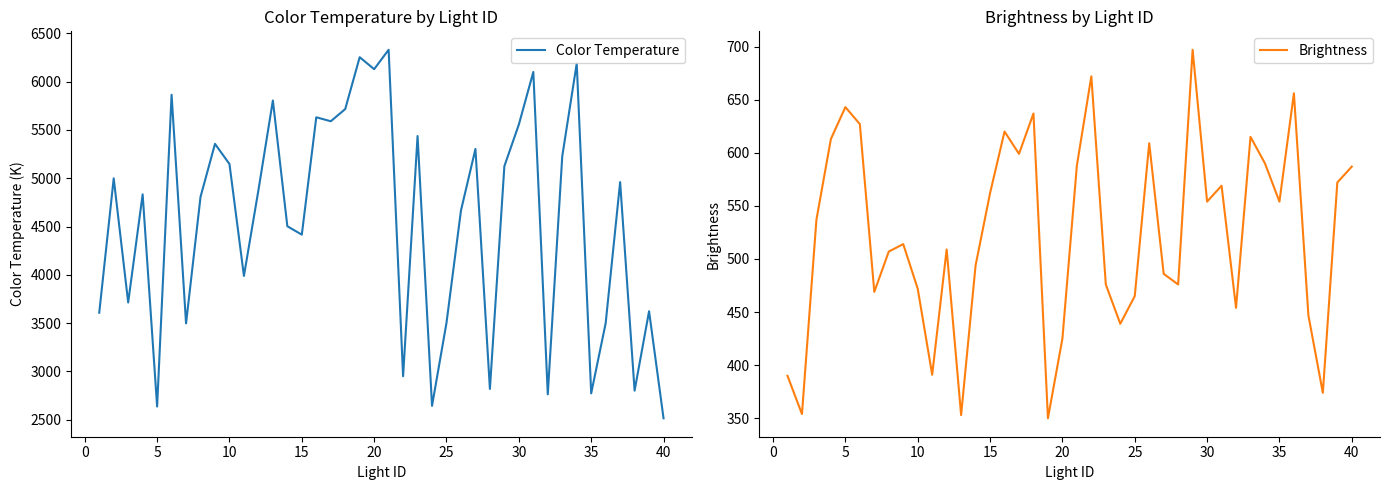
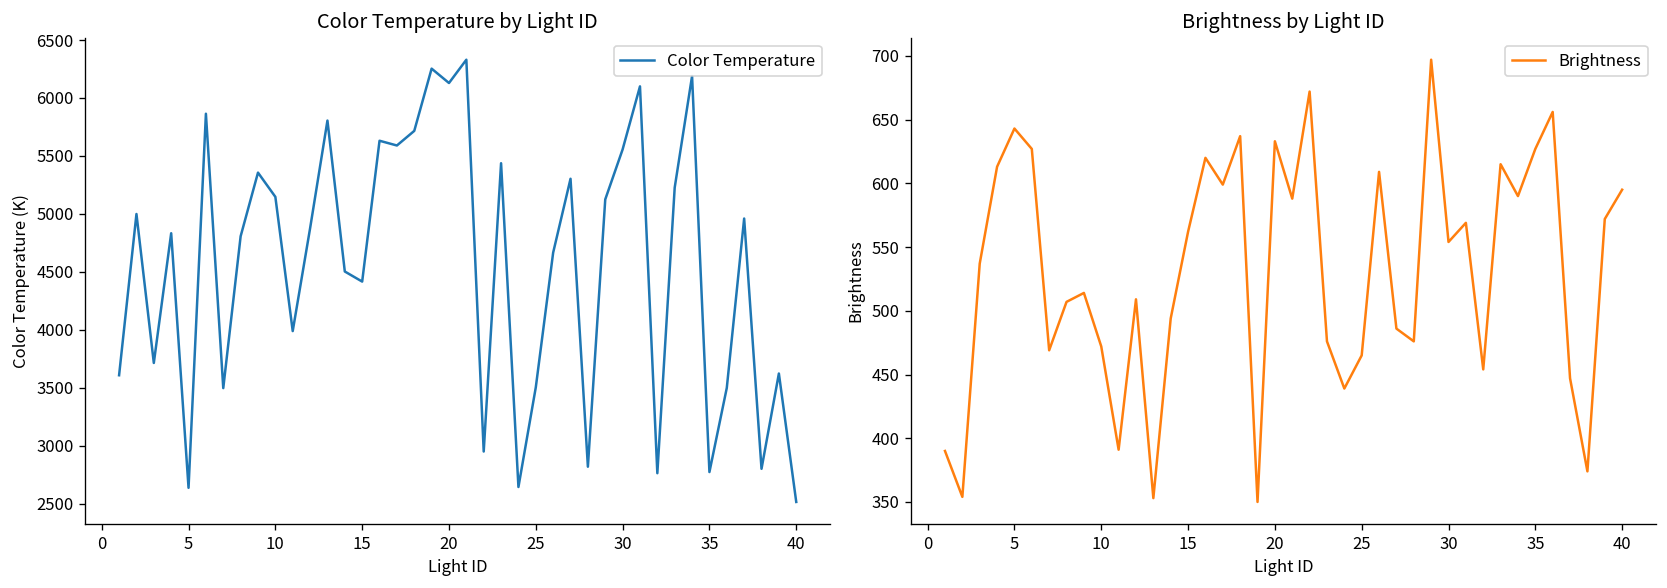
  {
    "Color Temperature by Light ID": {
      "5": 2600,
      "10": 5100,
      "15": 4400,
      "20": 6100,
      "25": 3500,
      "30": 5600,
      "35": 2800,
      "40": 2500
    },
    "Brightness by Light ID": {
      "5": 643,
      "10": 472,
      "15": 562,
-     "20": 425,
+     "20": 633,
      "25": 465,
      "30": 554,
-     "35": 554,
-     "40": 587
+     "35": 627,
+     "40": 595
    }
  }
